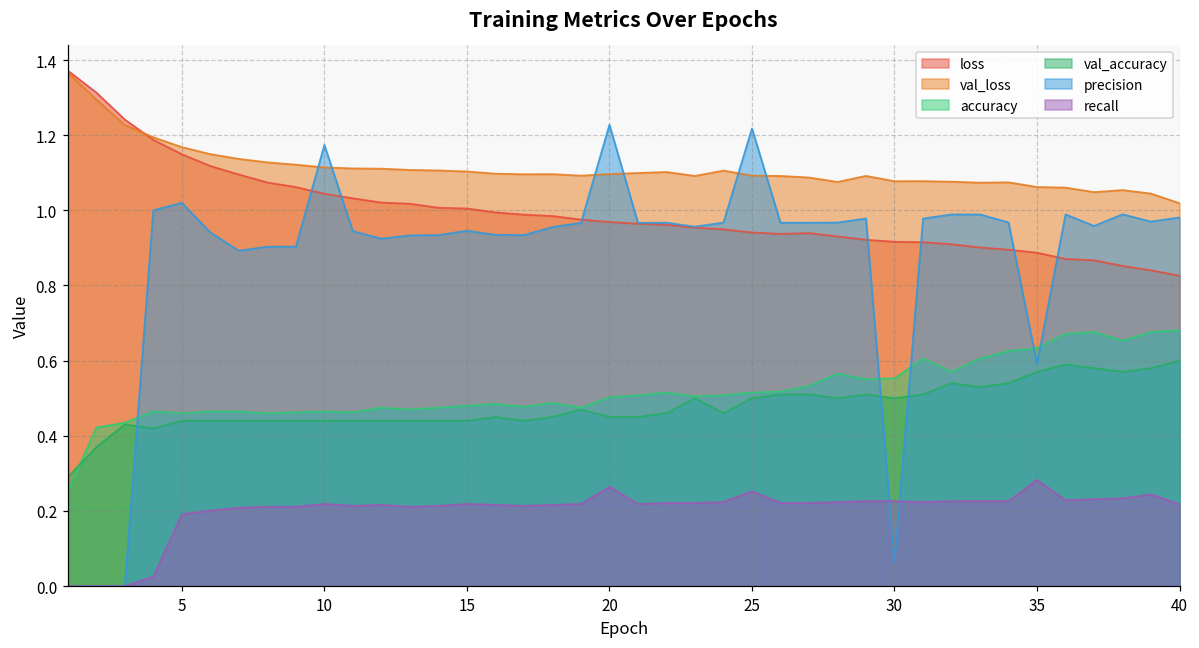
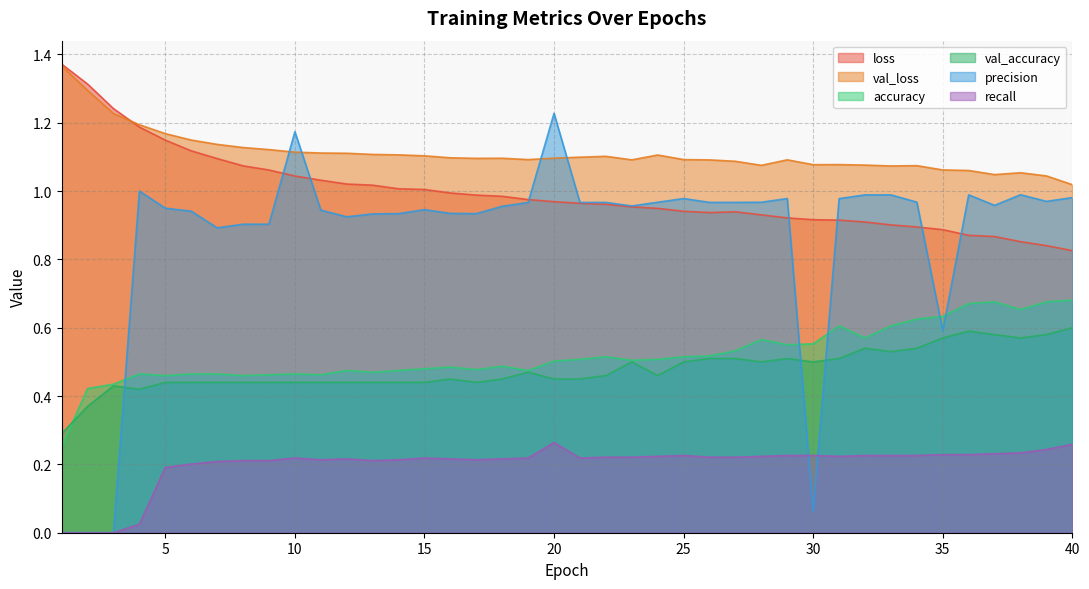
  {
    "precision": {
-     "5": 1.02,
+     "5": 0.95,
      "10": 1.17,
      "15": 0.95,
      "20": 1.23,
-     "25": 1.22,
+     "25": 0.98,
      "30": 0.06,
      "35": 0.59,
      "40": 0.98
    },
    "recall": {
      "5": 0.19,
      "10": 0.22,
      "15": 0.22,
      "20": 0.26,
-     "25": 0.25,
+     "25": 0.23,
      "30": 0.23,
-     "35": 0.28,
-     "40": 0.22
+     "35": 0.23,
+     "40": 0.26
    }
  }
